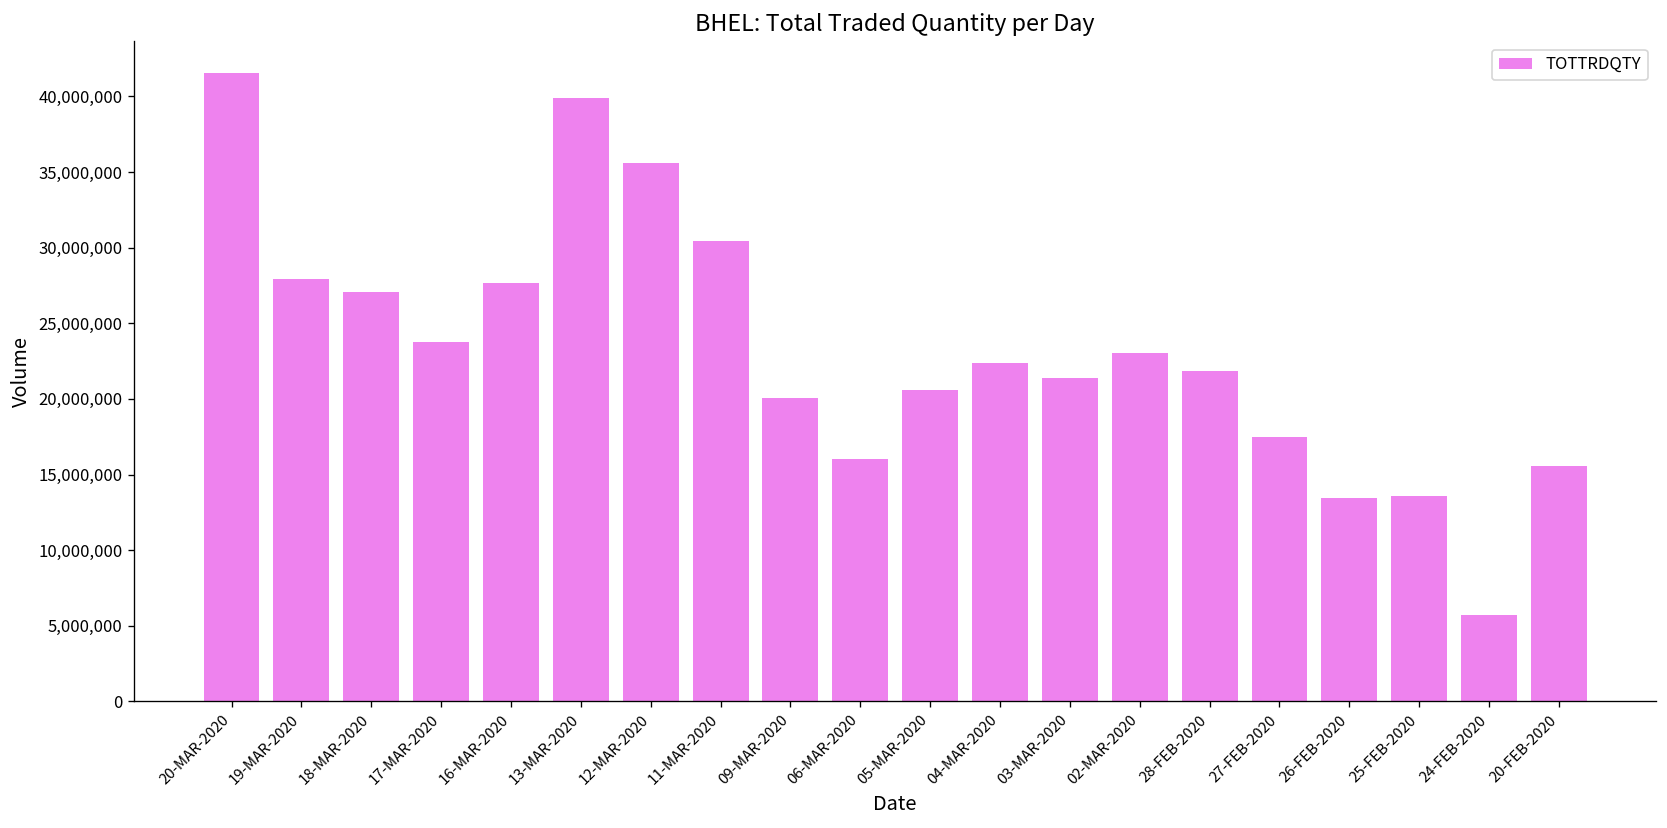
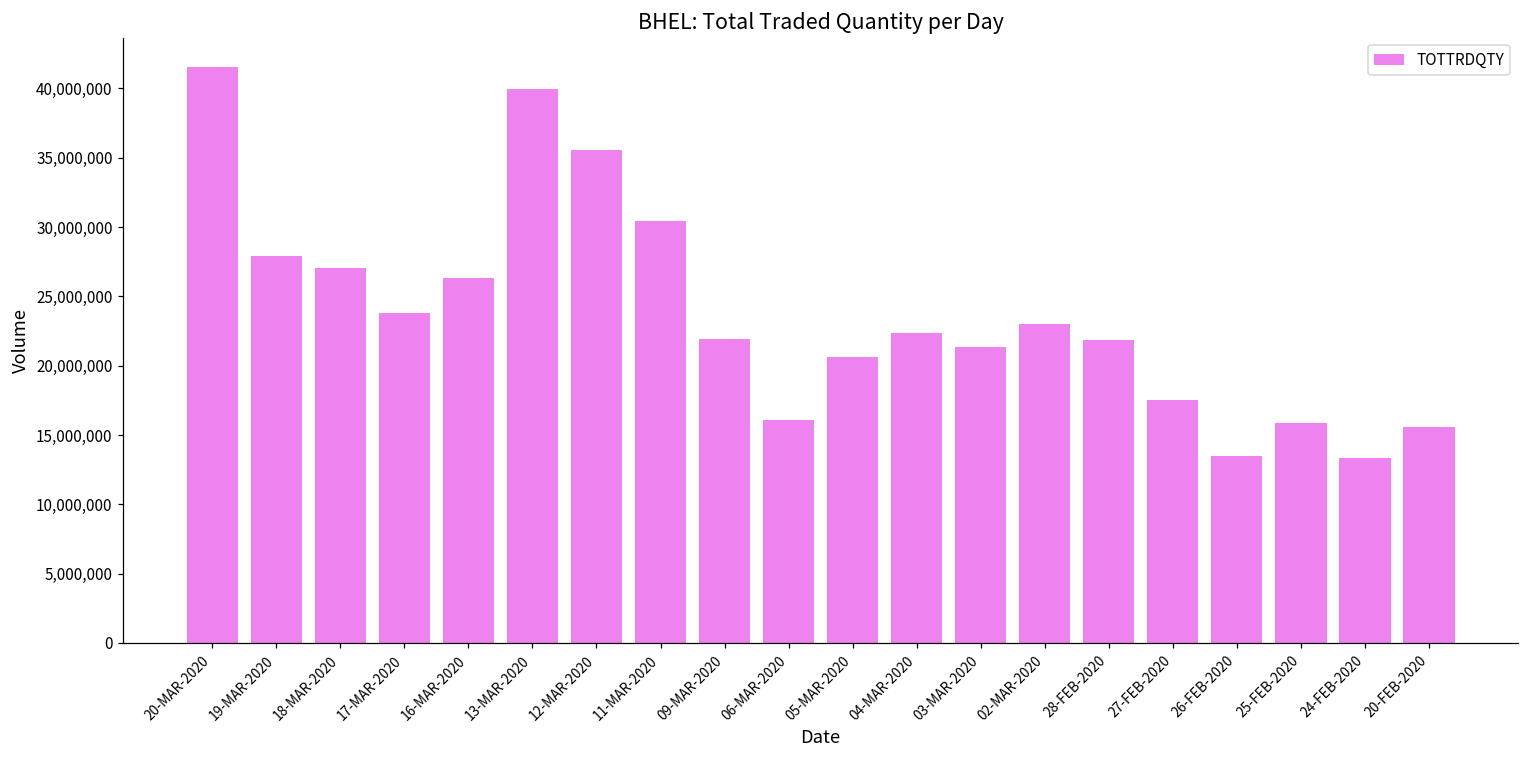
  {
    "20-MAR-2020": "41,600,000",
    "19-MAR-2020": "27,900,000",
    "18-MAR-2020": "27,100,000",
    "17-MAR-2020": "23,800,000",
-   "16-MAR-2020": "27,700,000",
+   "16-MAR-2020": "26,300,000",
    "13-MAR-2020": "39,900,000",
    "12-MAR-2020": "35,600,000",
    "11-MAR-2020": "30,400,000",
-   "09-MAR-2020": "20,100,000",
+   "09-MAR-2020": "21,900,000",
    "06-MAR-2020": "16,100,000",
    "05-MAR-2020": "20,600,000",
    "04-MAR-2020": "22,400,000",
    "03-MAR-2020": "21,400,000",
    "02-MAR-2020": "23,000,000",
    "28-FEB-2020": "21,800,000",
    "27-FEB-2020": "17,500,000",
    "26-FEB-2020": "13,500,000",
-   "25-FEB-2020": "13,600,000",
-   "24-FEB-2020": "5,700,000",
+   "25-FEB-2020": "15,900,000",
+   "24-FEB-2020": "13,300,000",
    "20-FEB-2020": "15,600,000"
  }
